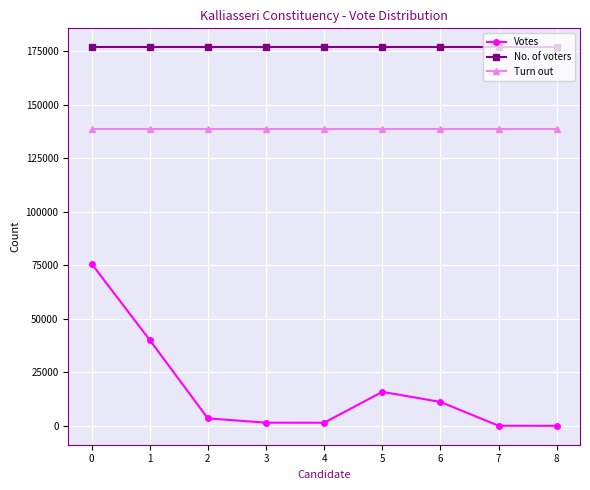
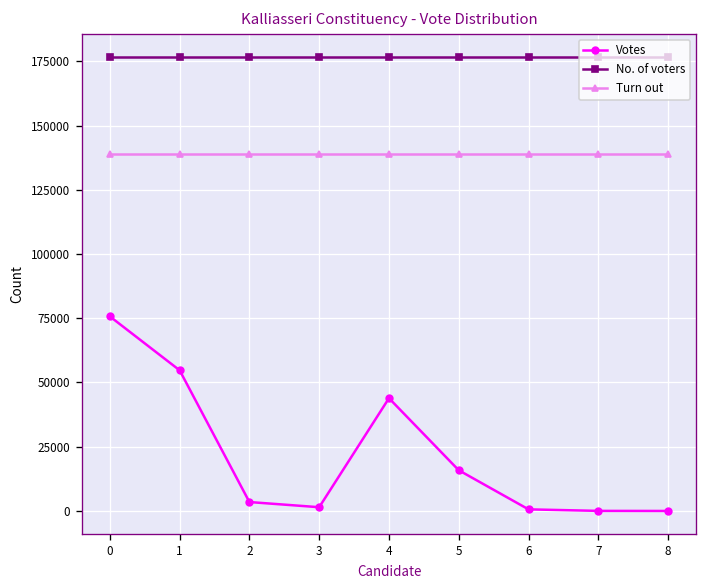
  {
    "Votes": {
      "0": 76000,
-     "1": 40000,
+     "1": 55000,
      "2": 3000,
      "3": 1000,
-     "4": 1000,
+     "4": 44000,
      "5": 16000,
-     "6": 11000,
+     "6": 1000,
      "7": 0,
      "8": 0
    },
    "No. of voters": {
      "0": 177000,
      "1": 177000,
      "2": 177000,
      "3": 177000,
      "4": 177000,
      "5": 177000,
      "6": 177000
    },
    "Turn out": {
      "0": 139000,
      "1": 139000,
      "2": 139000,
      "3": 139000,
      "4": 139000,
      "5": 139000,
      "6": 139000,
      "7": 139000,
      "8": 139000
    }
  }
